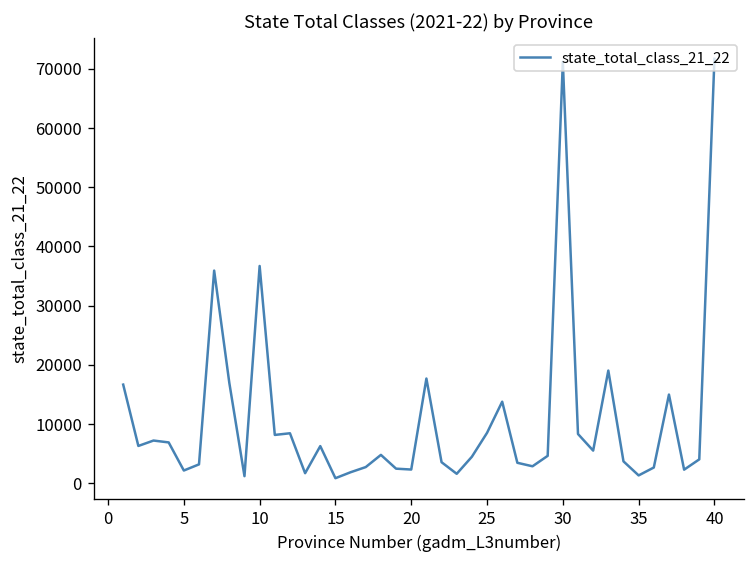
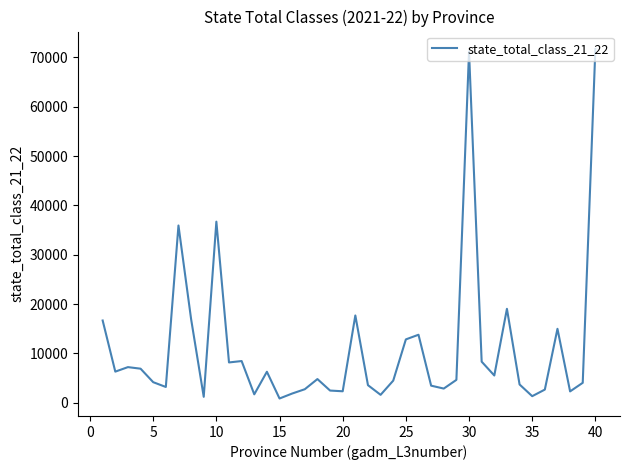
  {
-   "5": 2000,
+   "5": 4000,
    "10": 37000,
    "15": 1000,
    "20": 2000,
-   "25": 9000,
+   "25": 13000,
    "35": 1000
  }
